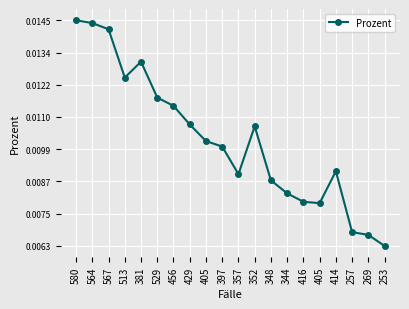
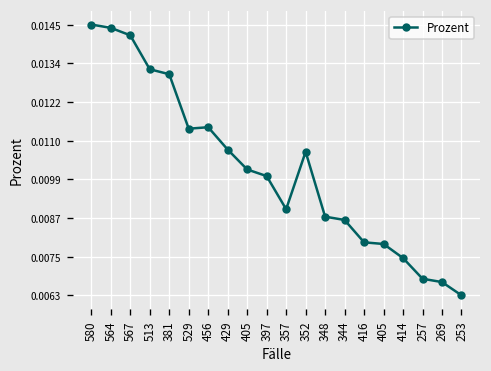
  {
    "580": 0.0145,
    "564": 0.0144,
    "567": 0.0142,
-   "513": 0.0125,
+   "513": 0.0132,
    "381": 0.0130,
-   "529": 0.0117,
+   "529": 0.0114,
    "456": 0.0114,
    "429": 0.0108,
    "397": 0.0100,
    "357": 0.0090,
    "352": 0.0107,
    "348": 0.0087,
-   "344": 0.0083,
+   "344": 0.0086,
    "416": 0.0080,
-   "414": 0.0091,
+   "414": 0.0075,
    "257": 0.0068,
    "269": 0.0067,
    "253": 0.0063
  }
